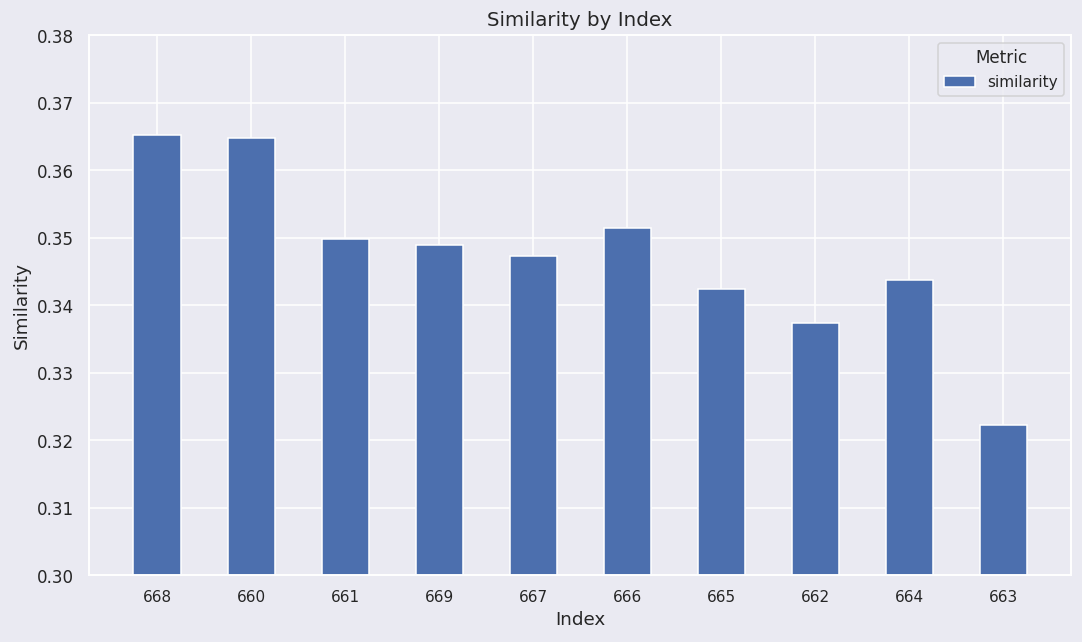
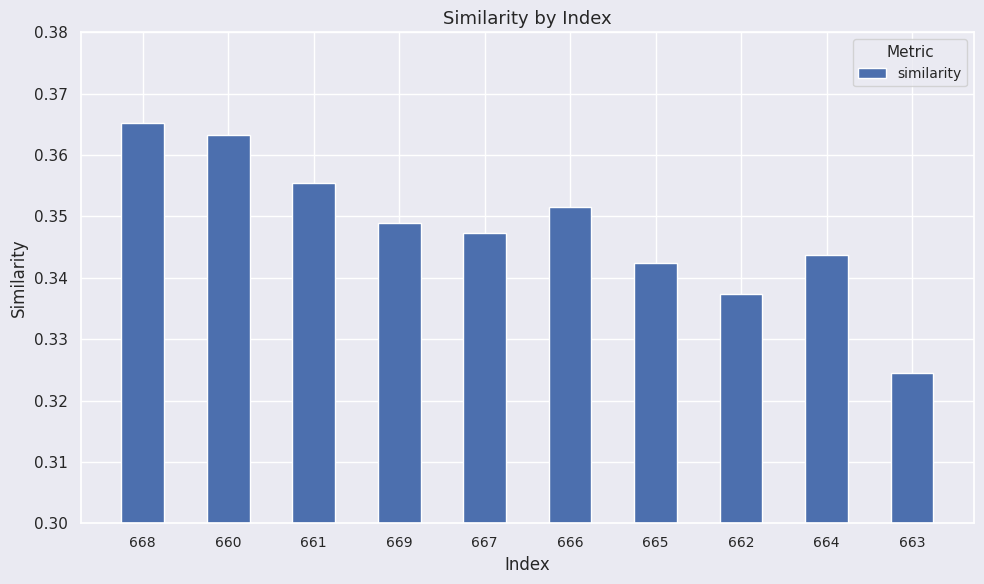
  {
    "668": 0.365,
-   "660": 0.365,
-   "661": 0.350,
+   "660": 0.363,
+   "661": 0.356,
    "669": 0.349,
    "667": 0.347,
    "666": 0.351,
    "665": 0.342,
    "662": 0.337,
    "664": 0.344,
-   "663": 0.322
+   "663": 0.325
  }
